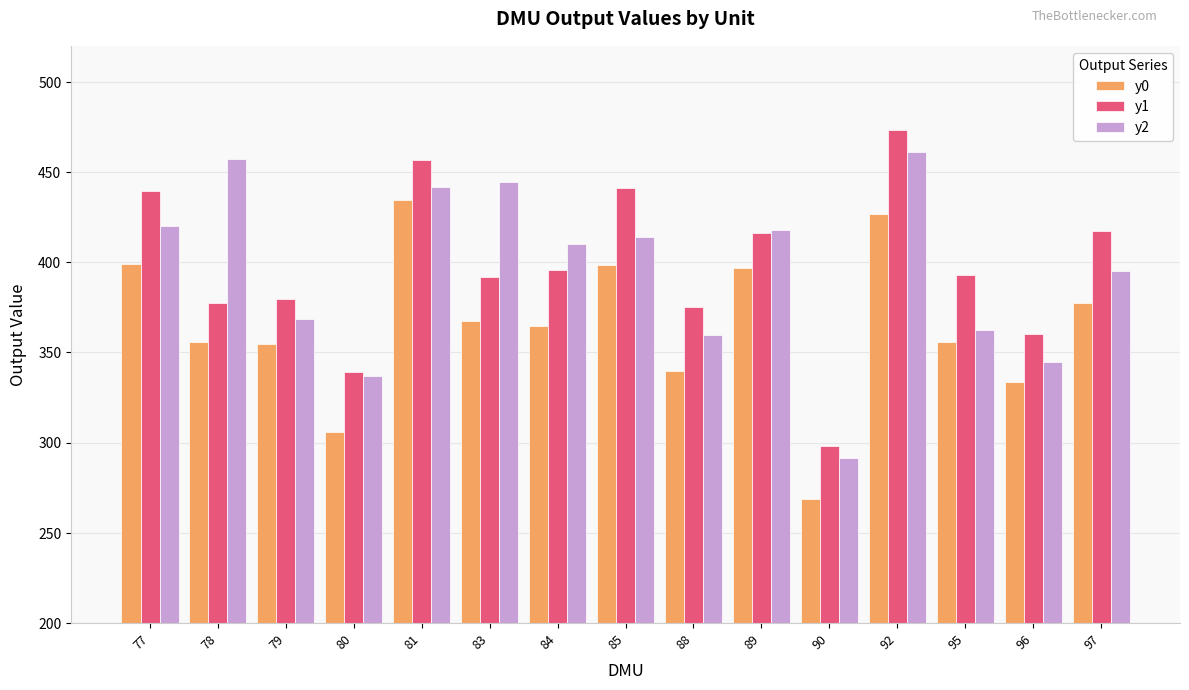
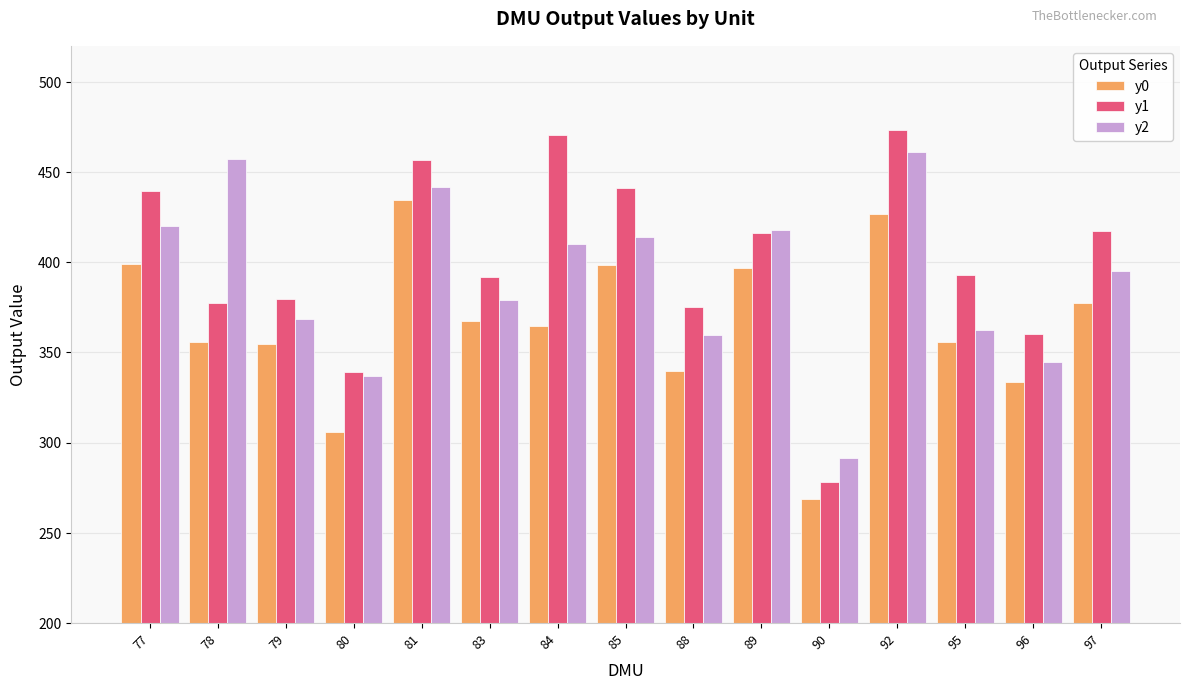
  {
    "y0": {
      "77": 399,
      "78": 356,
      "79": 355,
      "80": 306,
      "81": 434,
      "83": 367,
      "84": 364,
      "85": 399,
      "88": 340,
      "89": 397,
      "90": 269,
      "92": 427,
      "95": 356,
      "96": 333,
      "97": 378
    },
    "y1": {
      "77": 440,
      "78": 378,
      "79": 380,
      "80": 339,
      "81": 457,
      "83": 392,
-     "84": 396,
+     "84": 470,
      "85": 441,
      "88": 375,
      "89": 416,
-     "90": 298,
+     "90": 278,
      "92": 473,
      "95": 393,
      "96": 360,
      "97": 417
    },
    "y2": {
      "77": 420,
      "78": 457,
      "79": 368,
      "80": 337,
      "81": 442,
-     "83": 444,
+     "83": 379,
      "84": 410,
      "85": 414,
      "88": 359,
      "89": 418,
      "90": 292,
      "92": 461,
      "95": 362,
      "96": 345,
      "97": 395
    }
  }
